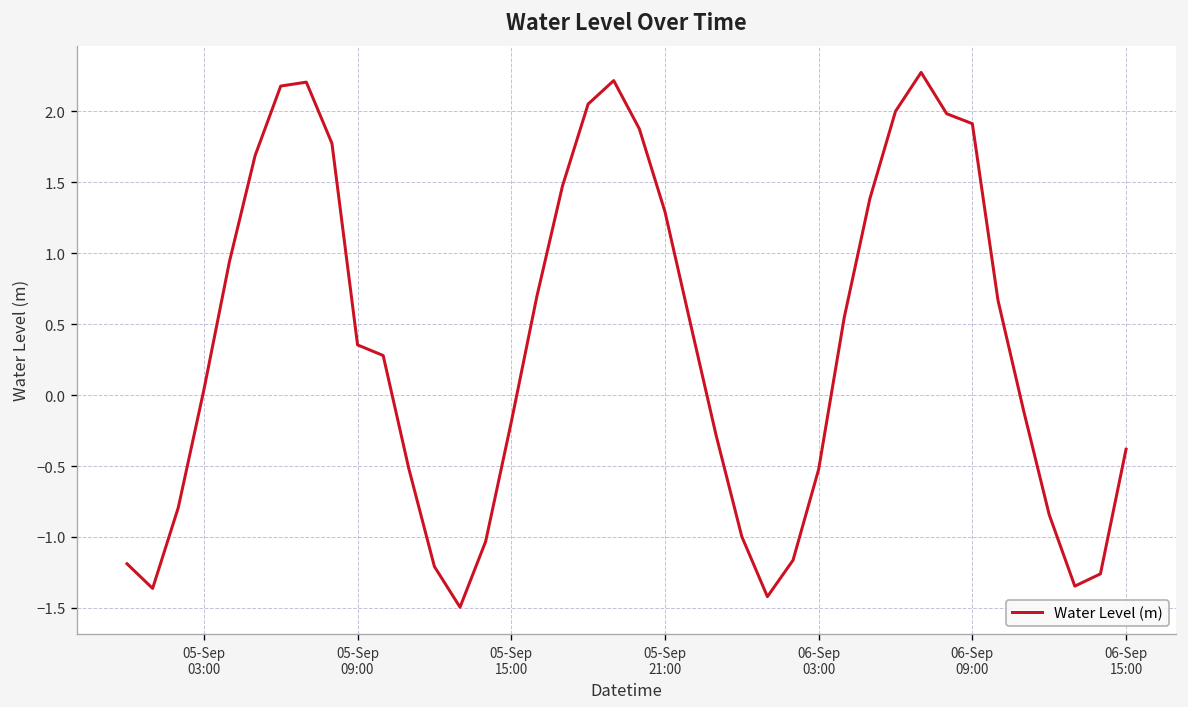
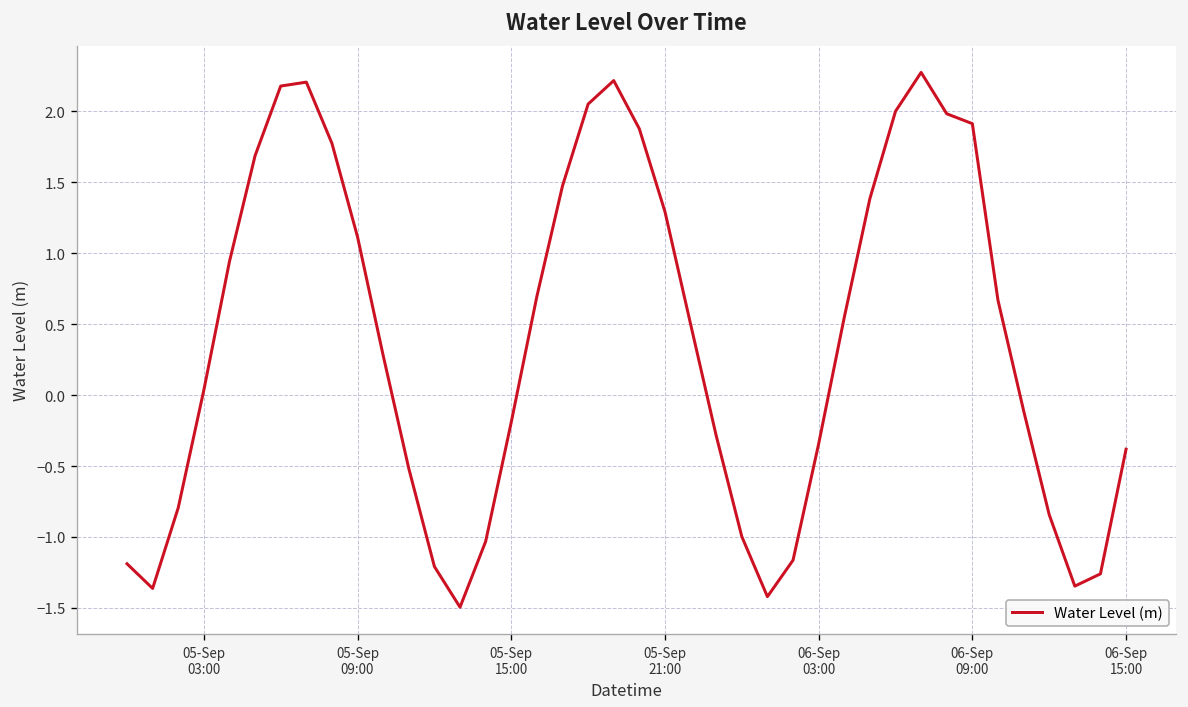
  {
    "05-Sep 03:00": 0.04,
-   "05-Sep 09:00": 0.35,
+   "05-Sep 09:00": 1.11,
    "05-Sep 15:00": -0.19,
    "05-Sep 21:00": 1.29,
-   "06-Sep 03:00": -0.52,
+   "06-Sep 03:00": -0.34,
    "06-Sep 09:00": 1.91,
    "06-Sep 15:00": -0.38
  }
